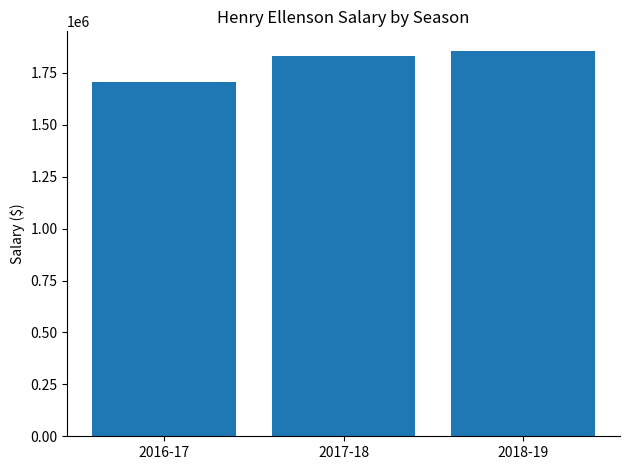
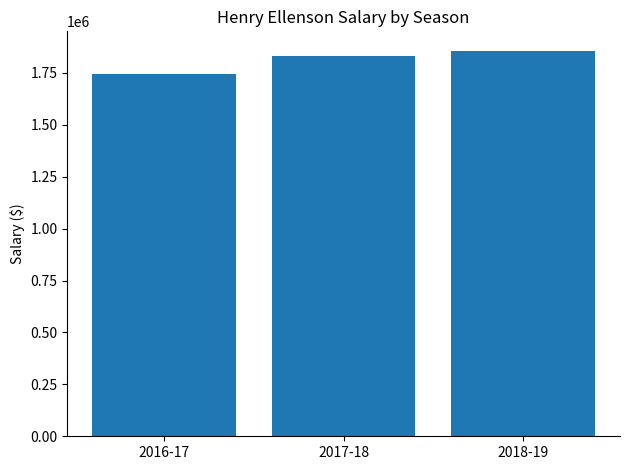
  {
-   "2016-17": 1700000,
+   "2016-17": 1740000,
    "2017-18": 1830000,
    "2018-19": 1860000
  }
